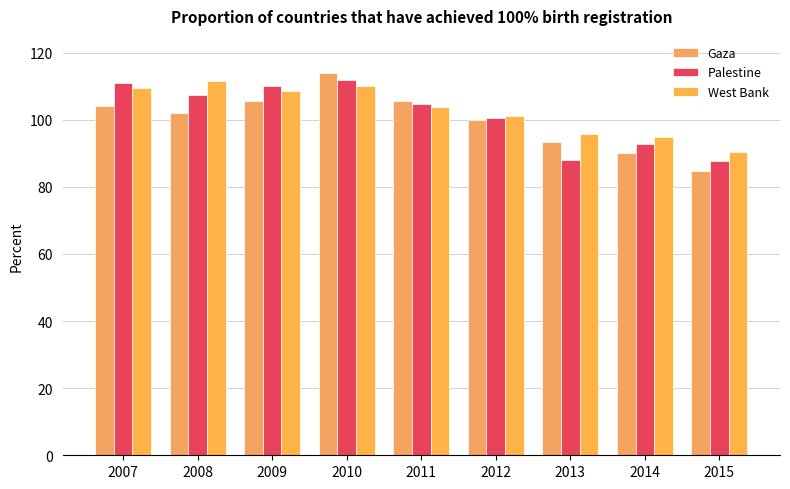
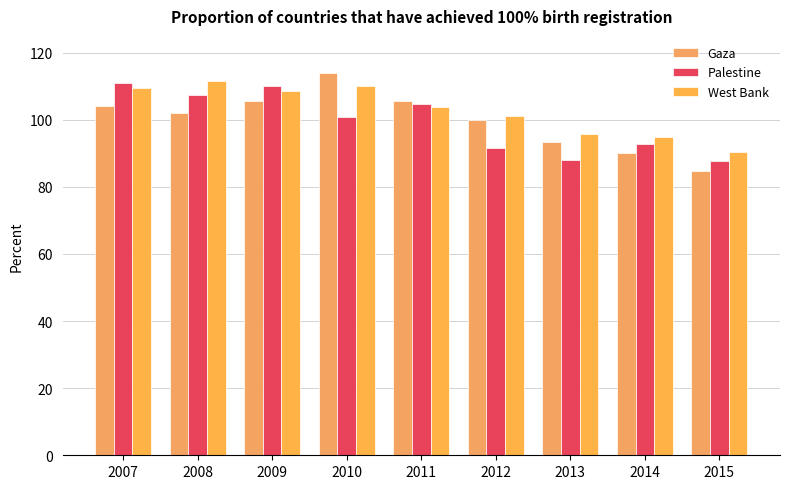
  {
    "Palestine": {
      "2007": 111,
      "2008": 107,
      "2009": 110,
-     "2010": 112,
+     "2010": 101,
      "2011": 105,
-     "2012": 101,
+     "2012": 92,
      "2013": 88,
      "2014": 93,
      "2015": 88
    }
  }
